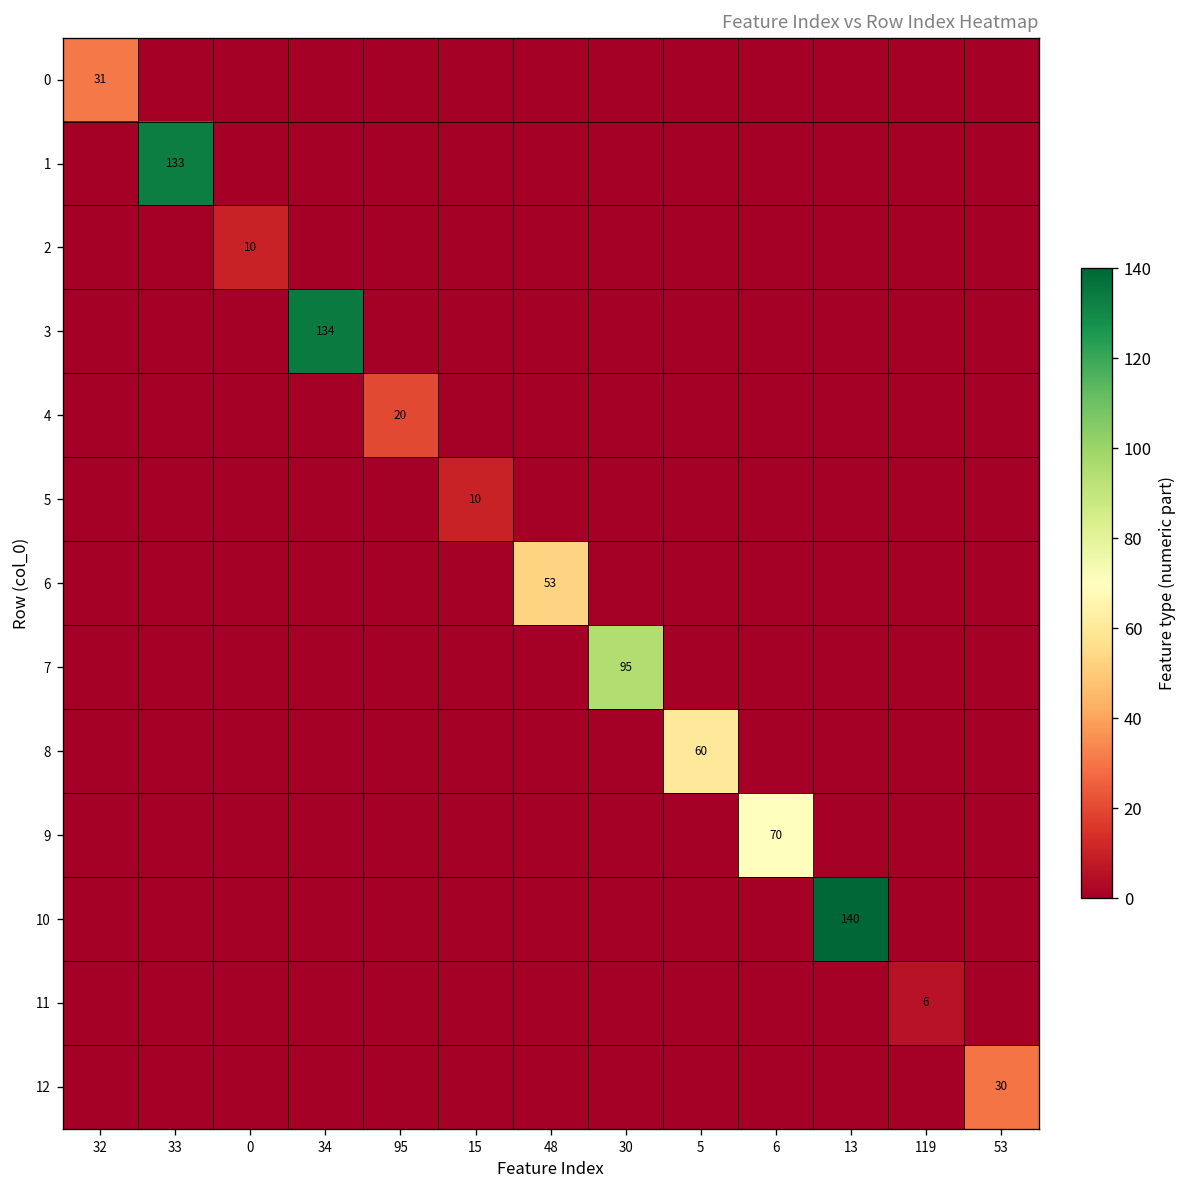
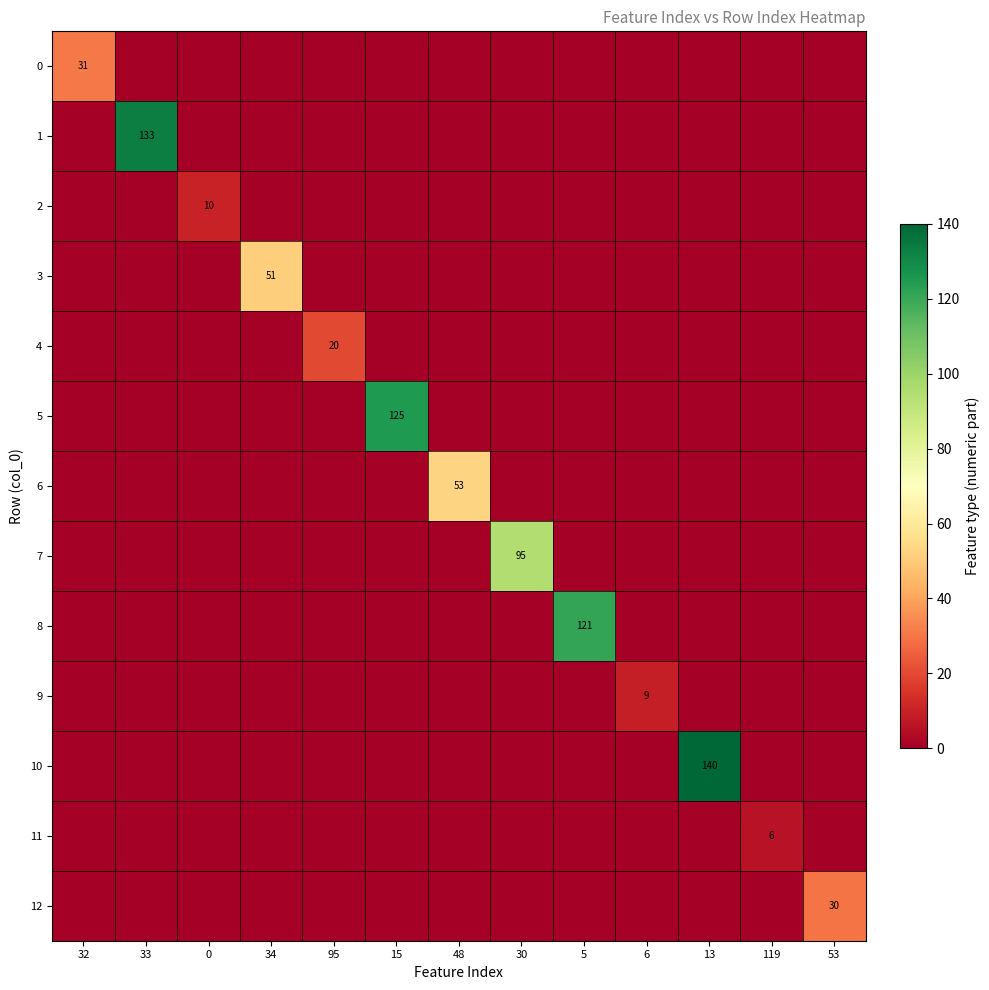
  {
    "0": {
      "32": 31
    },
    "1": {
      "33": 133
    },
    "2": {
      "0": 10
    },
    "3": {
-     "34": 134
+     "34": 51
    },
    "4": {
      "95": 20
    },
    "5": {
-     "15": 10
+     "15": 125
    },
    "6": {
      "48": 53
    },
    "7": {
      "30": 95
    },
    "8": {
-     "5": 60
+     "5": 121
    },
    "9": {
-     "6": 70
+     "6": 9
    },
    "10": {
      "13": 140
    },
    "11": {
      "119": 6
    },
    "12": {
      "53": 30
    }
  }
